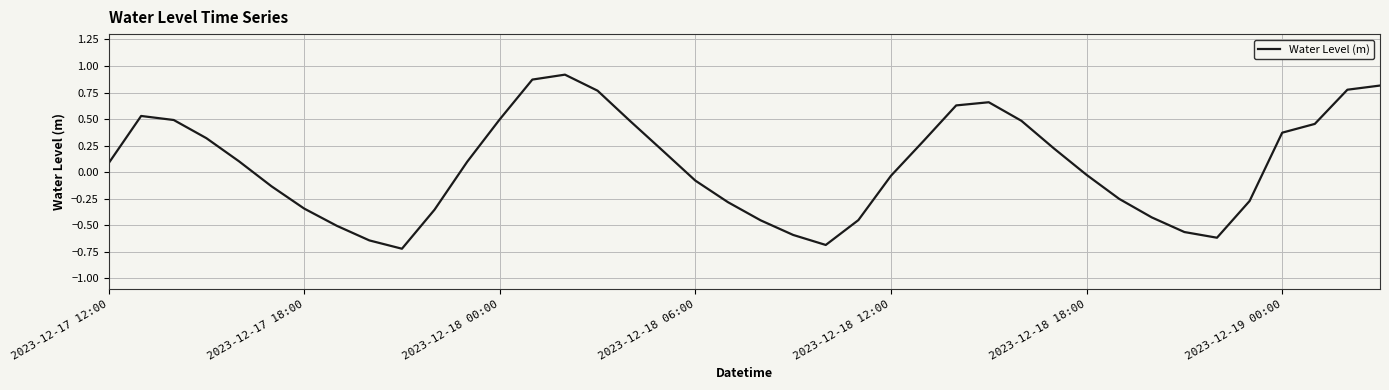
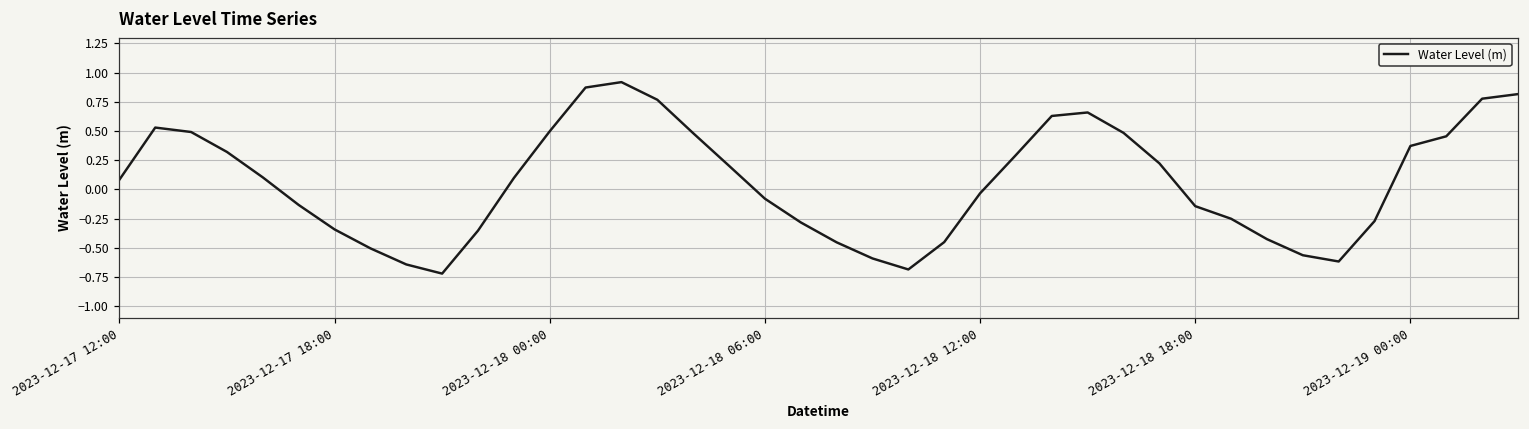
  {
    "2023-12-17 12:00": 0.08,
    "2023-12-17 18:00": -0.34,
    "2023-12-18 00:00": 0.50,
    "2023-12-18 06:00": -0.08,
    "2023-12-18 12:00": -0.03,
-   "2023-12-18 18:00": -0.03,
+   "2023-12-18 18:00": -0.14,
    "2023-12-19 00:00": 0.37
  }
